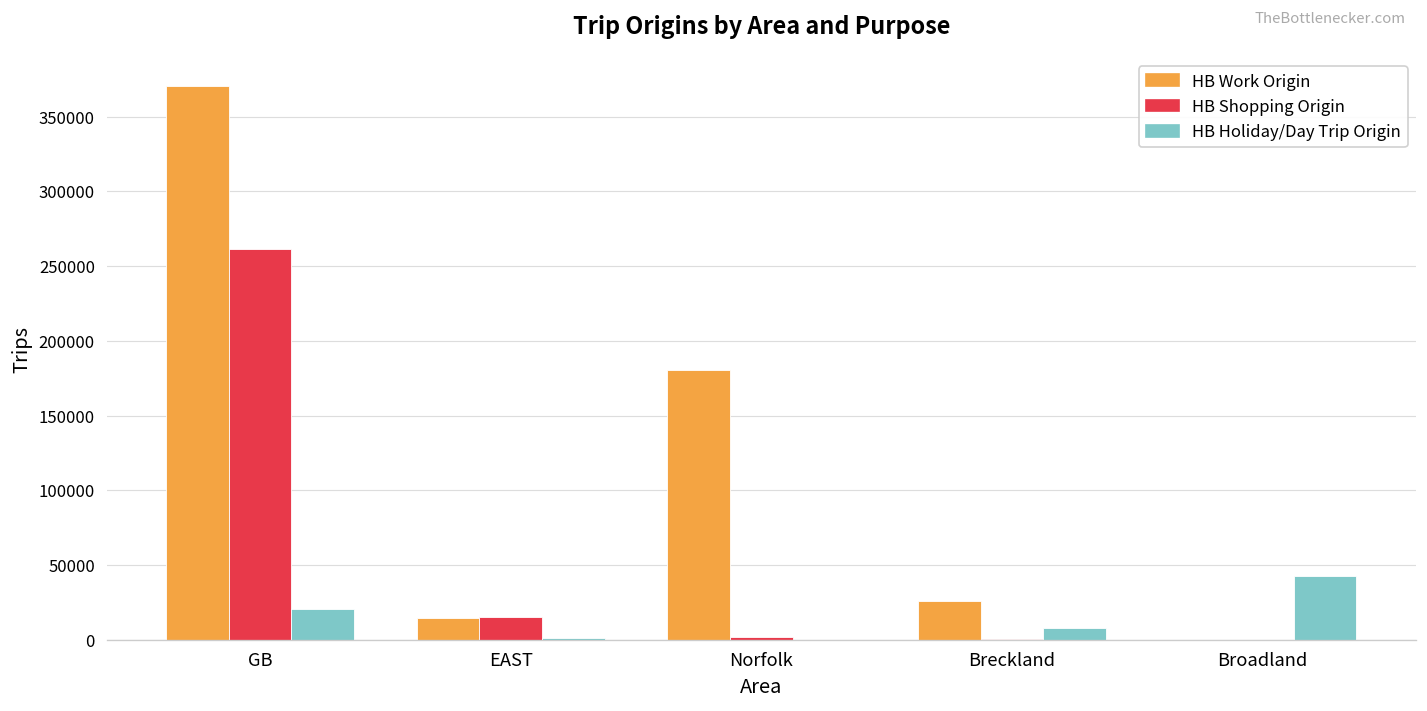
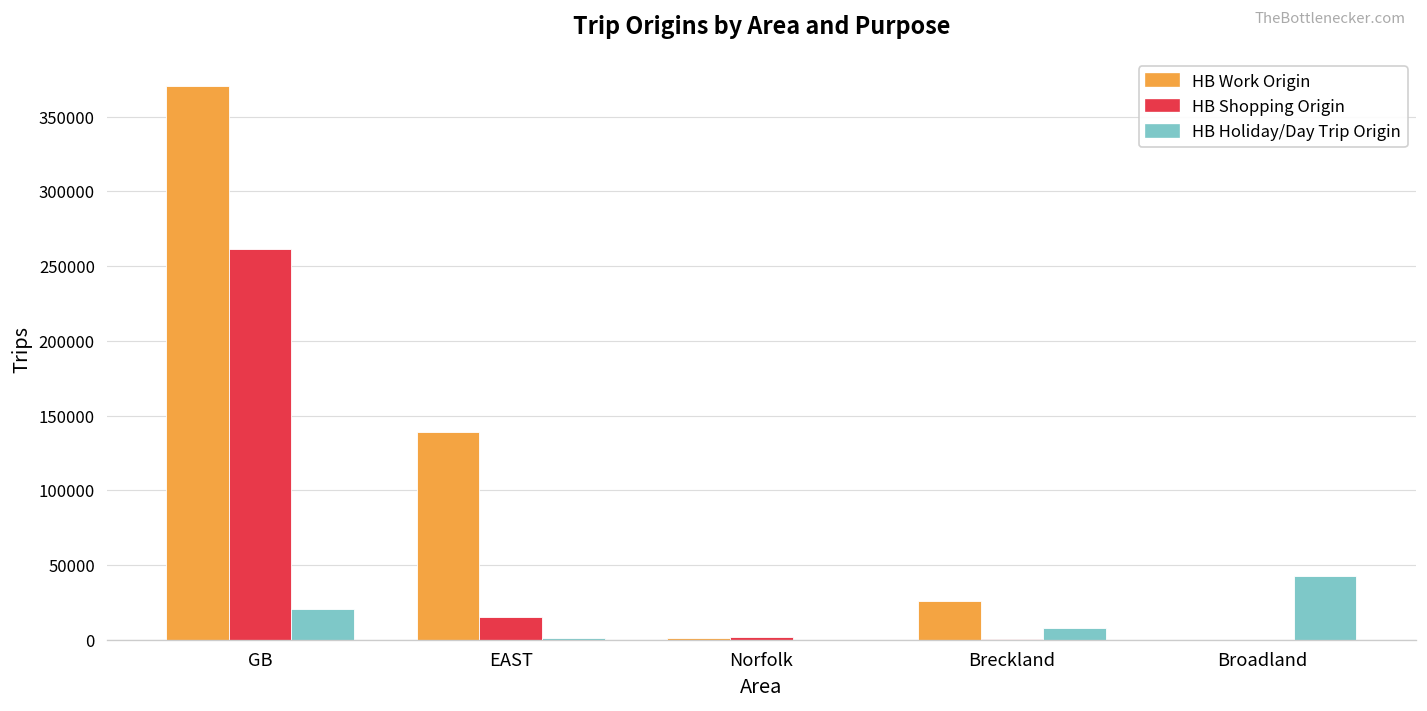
  {
    "HB Work Origin": {
      "GB": 371000,
-     "EAST": 15000,
-     "Norfolk": 180000,
+     "EAST": 139000,
+     "Norfolk": 1000,
      "Breckland": 26000
    },
    "HB Shopping Origin": {
      "GB": 261000,
      "EAST": 15000
    },
    "HB Holiday/Day Trip Origin": {
      "GB": 21000,
      "Breckland": 8000,
      "Broadland": 42000
    }
  }
